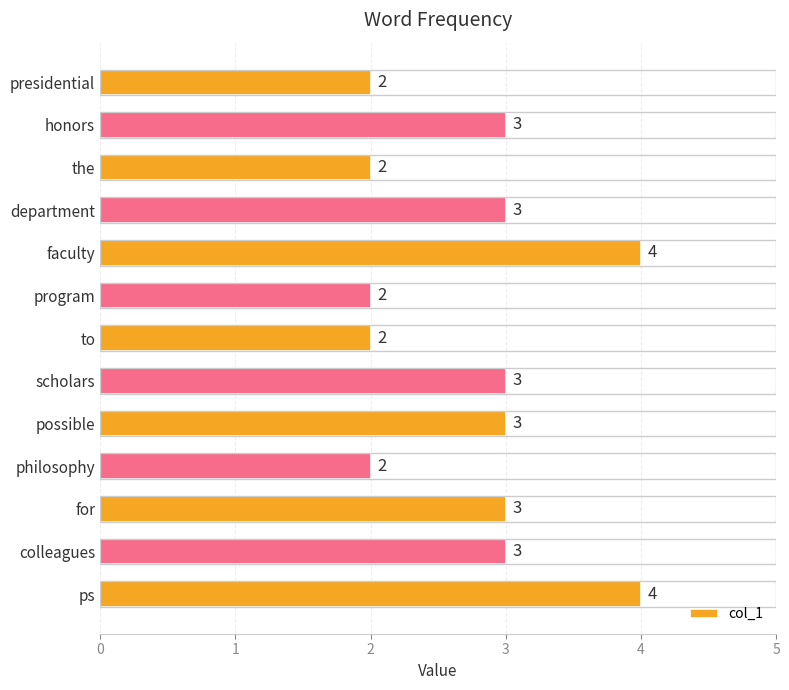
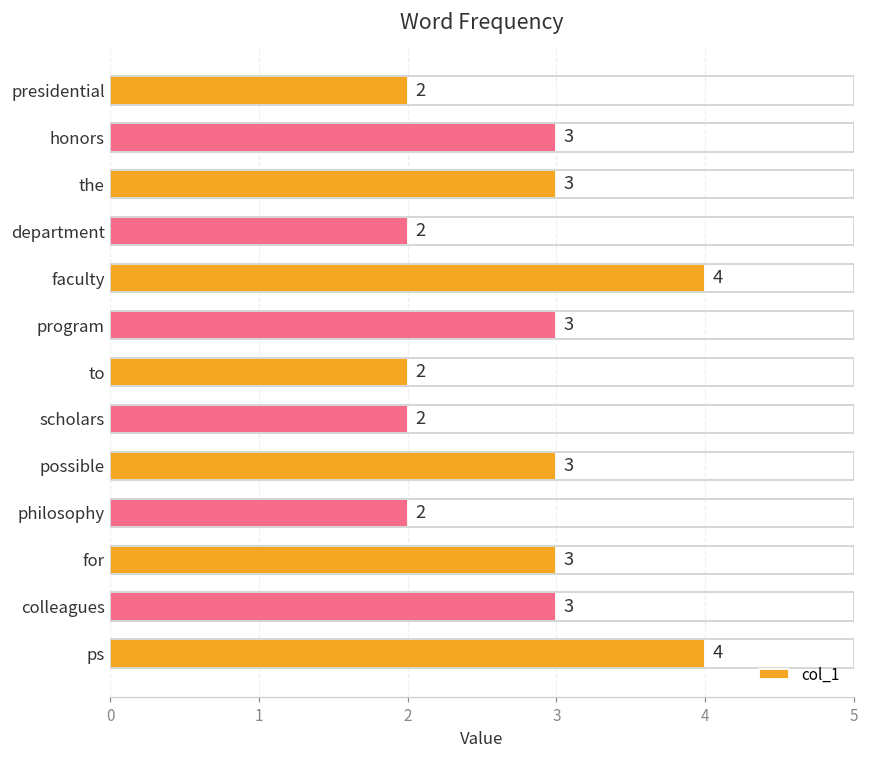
  {
    "presidential": 2,
    "honors": 3,
-   "the": 2,
-   "department": 3,
+   "the": 3,
+   "department": 2,
    "faculty": 4,
-   "program": 2,
+   "program": 3,
    "to": 2,
-   "scholars": 3,
+   "scholars": 2,
    "possible": 3,
    "philosophy": 2,
    "for": 3,
    "colleagues": 3,
    "ps": 4
  }
